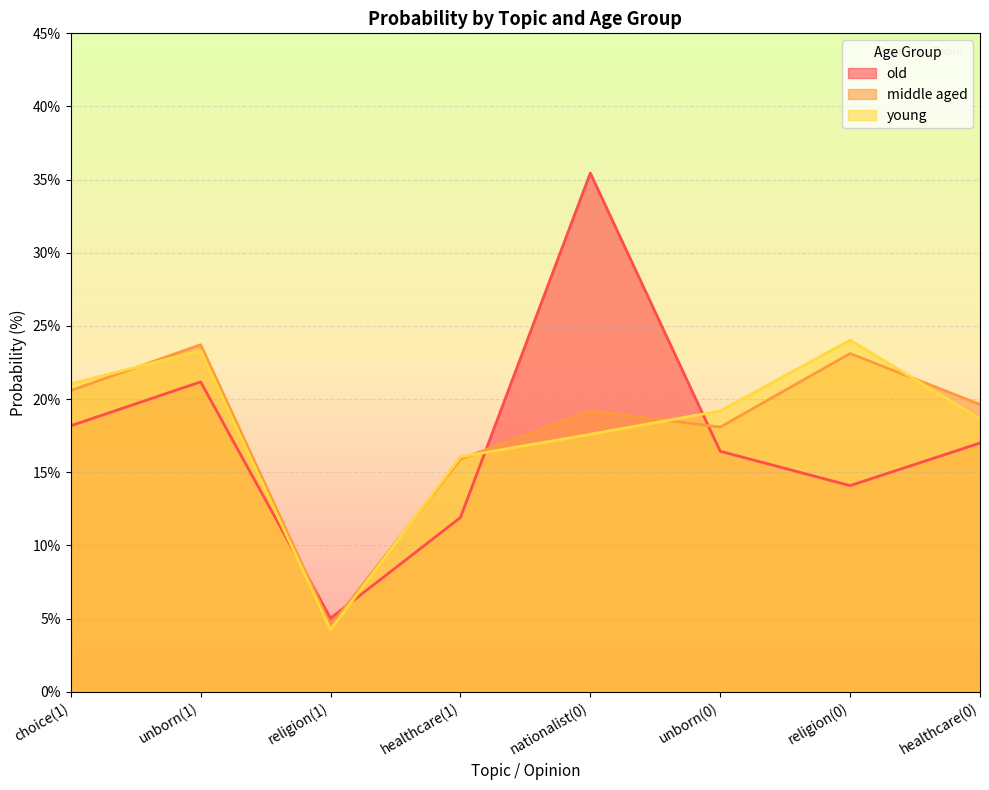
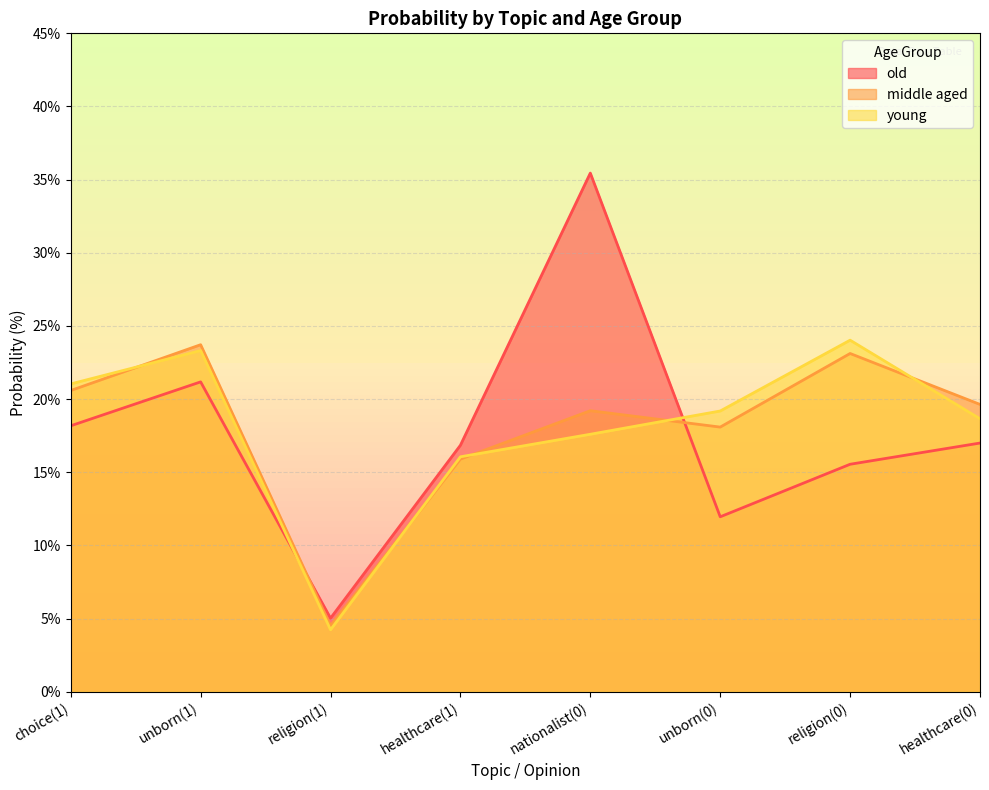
  {
    "old": {
      "choice(1)": "18.2%",
      "unborn(1)": "21.2%",
      "religion(1)": "5.0%",
-     "healthcare(1)": "11.9%",
+     "healthcare(1)": "16.9%",
      "nationalist(0)": "35.5%",
-     "unborn(0)": "16.4%",
-     "religion(0)": "14.1%",
+     "unborn(0)": "12.0%",
+     "religion(0)": "15.6%",
      "healthcare(0)": "17.0%"
    }
  }
